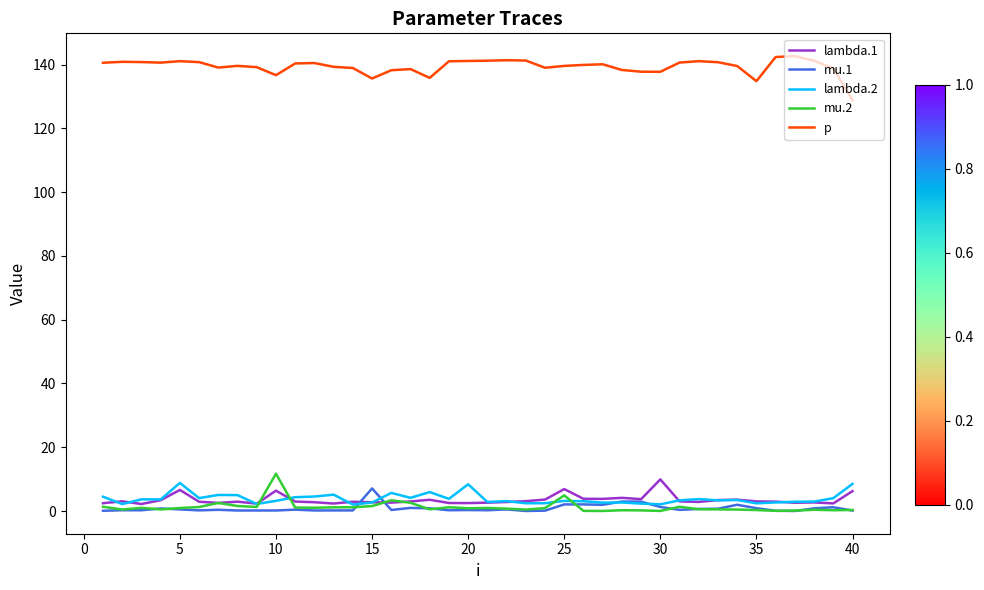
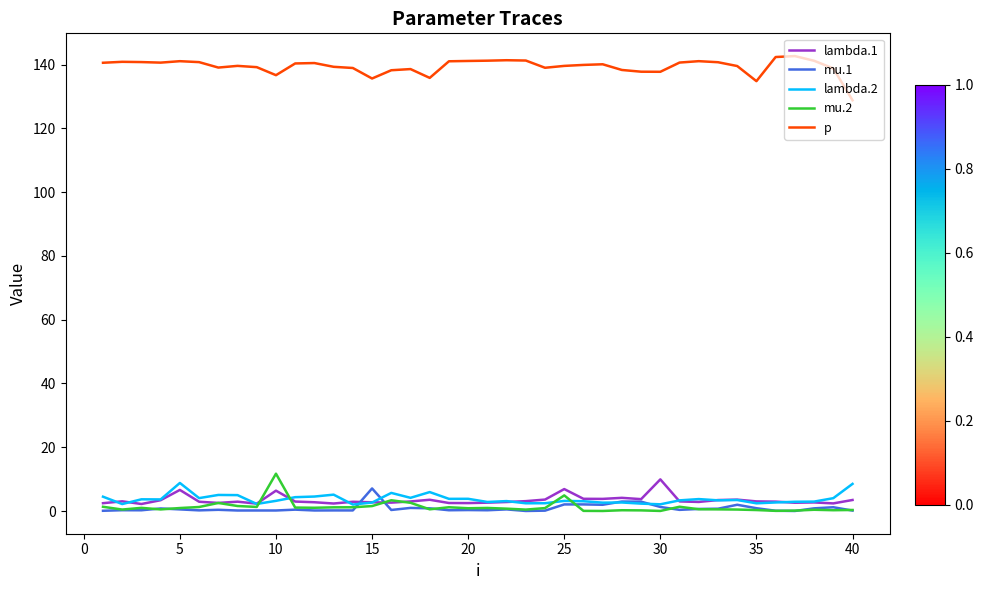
  {
    "lambda.1": {
      "5": 7,
      "10": 6,
      "20": 2,
      "25": 7,
      "30": 10,
-     "40": 6
+     "40": 3
    },
    "mu.1": {
      "10": 0,
      "15": 7,
      "25": 2,
      "30": 1
    },
    "lambda.2": {
      "5": 9,
      "10": 3,
-     "20": 8,
+     "20": 4,
      "25": 3,
      "30": 2,
      "40": 9
    },
    "mu.2": {
      "10": 12,
      "15": 2,
      "25": 5,
      "30": 0
    },
    "p": {
      "5": 141,
      "10": 137,
      "15": 136,
      "20": 141,
      "25": 140,
      "30": 138,
      "35": 135
    }
  }
